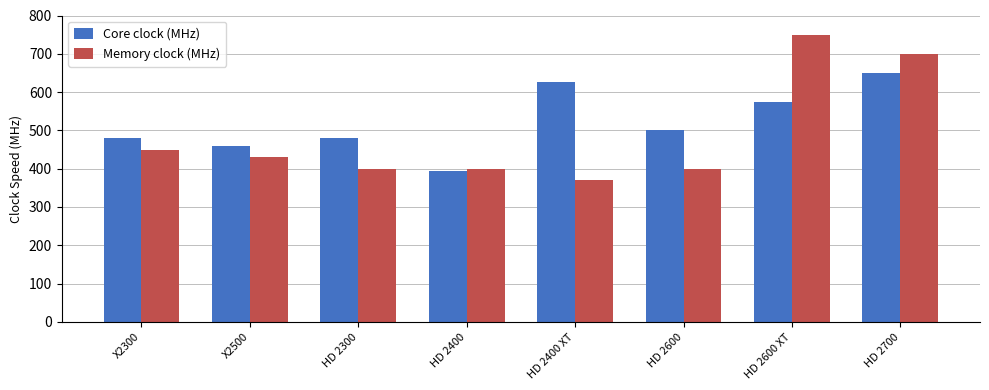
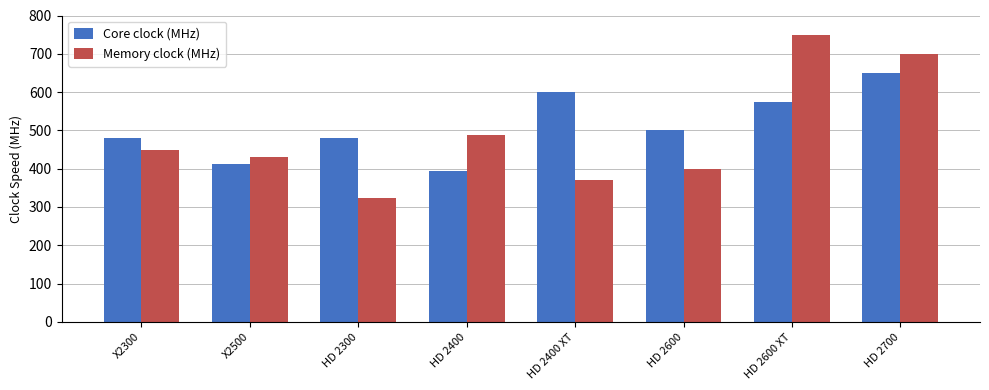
  {
    "Core clock (MHz)": {
      "X2300": 480,
-     "X2500": 460,
+     "X2500": 410,
      "HD 2300": 480,
      "HD 2400": 390,
-     "HD 2400 XT": 630,
+     "HD 2400 XT": 600,
      "HD 2600": 500,
      "HD 2600 XT": 570,
      "HD 2700": 650
    },
    "Memory clock (MHz)": {
      "X2300": 450,
      "X2500": 430,
-     "HD 2300": 400,
-     "HD 2400": 400,
+     "HD 2300": 320,
+     "HD 2400": 490,
      "HD 2400 XT": 370,
      "HD 2600": 400,
      "HD 2600 XT": 750,
      "HD 2700": 700
    }
  }
